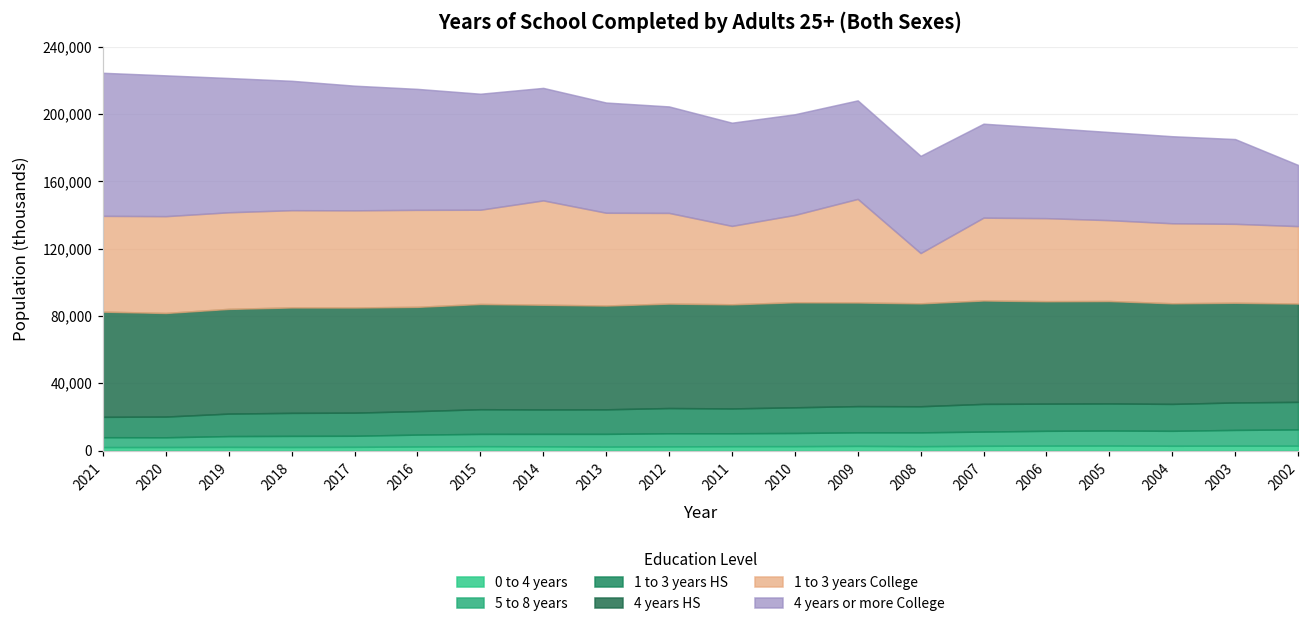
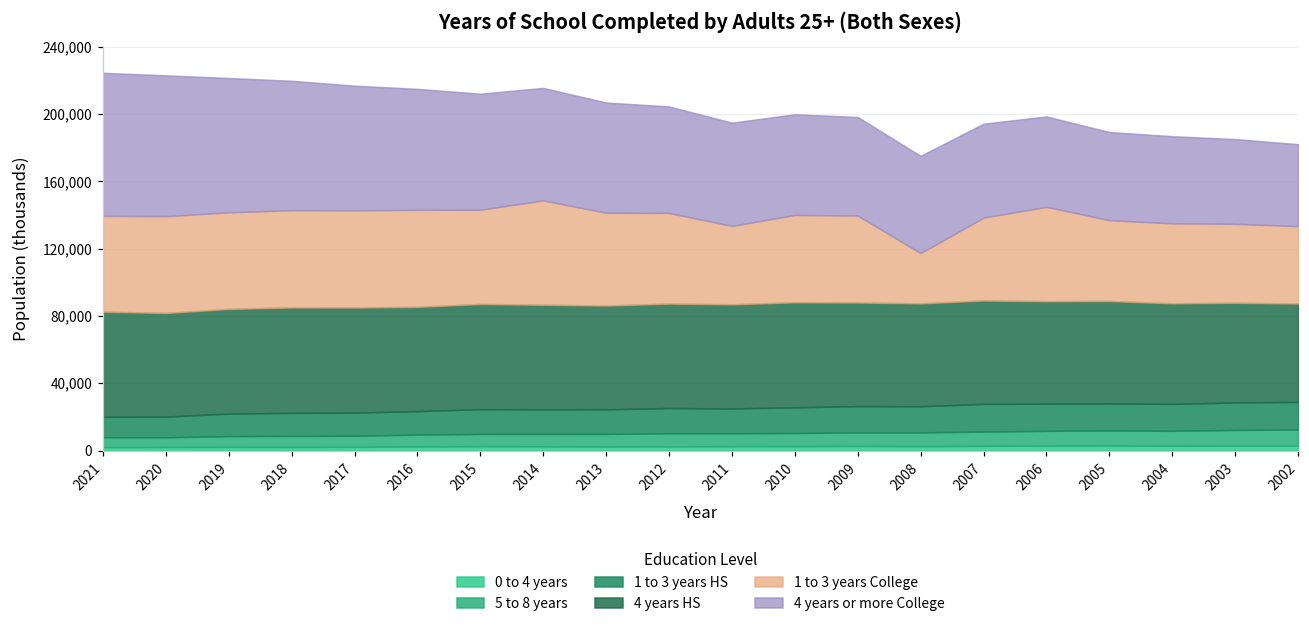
  {
    "1 to 3 years College": {
      "2021": "57,000",
      "2020": "58,000",
      "2019": "57,000",
      "2018": "58,000",
      "2017": "58,000",
      "2016": "58,000",
      "2015": "56,000",
      "2014": "62,000",
      "2013": "55,000",
      "2012": "54,000",
      "2011": "47,000",
      "2010": "52,000",
-     "2009": "62,000",
+     "2009": "52,000",
      "2008": "30,000",
      "2007": "49,000",
-     "2006": "49,000",
+     "2006": "56,000",
      "2005": "48,000",
      "2004": "48,000",
      "2003": "47,000",
      "2002": "46,000"
    },
    "4 years or more College": {
      "2021": "85,000",
      "2020": "84,000",
      "2019": "80,000",
      "2018": "77,000",
      "2017": "74,000",
      "2016": "72,000",
      "2015": "69,000",
      "2014": "67,000",
      "2013": "66,000",
      "2012": "63,000",
      "2011": "61,000",
      "2010": "60,000",
      "2009": "59,000",
      "2008": "58,000",
      "2007": "56,000",
      "2006": "54,000",
      "2005": "52,000",
      "2004": "52,000",
      "2003": "50,000",
-     "2002": "36,000"
+     "2002": "49,000"
    }
  }
